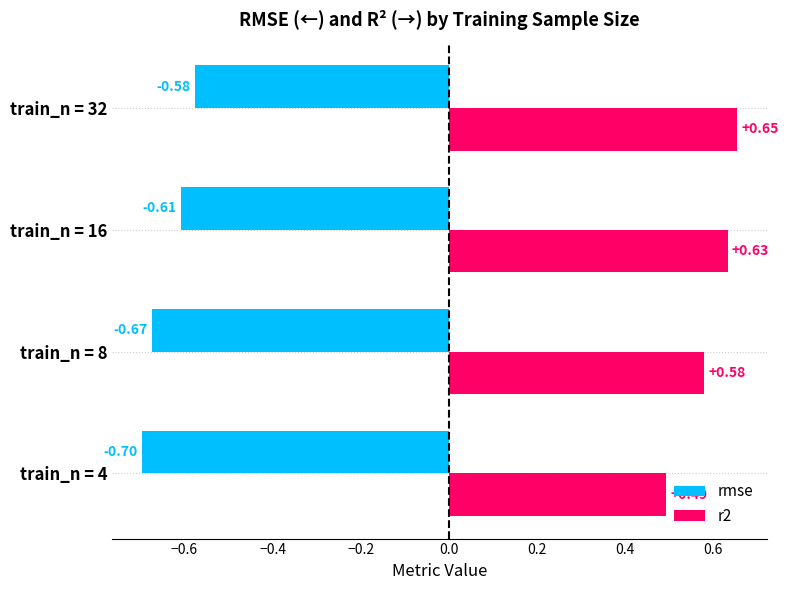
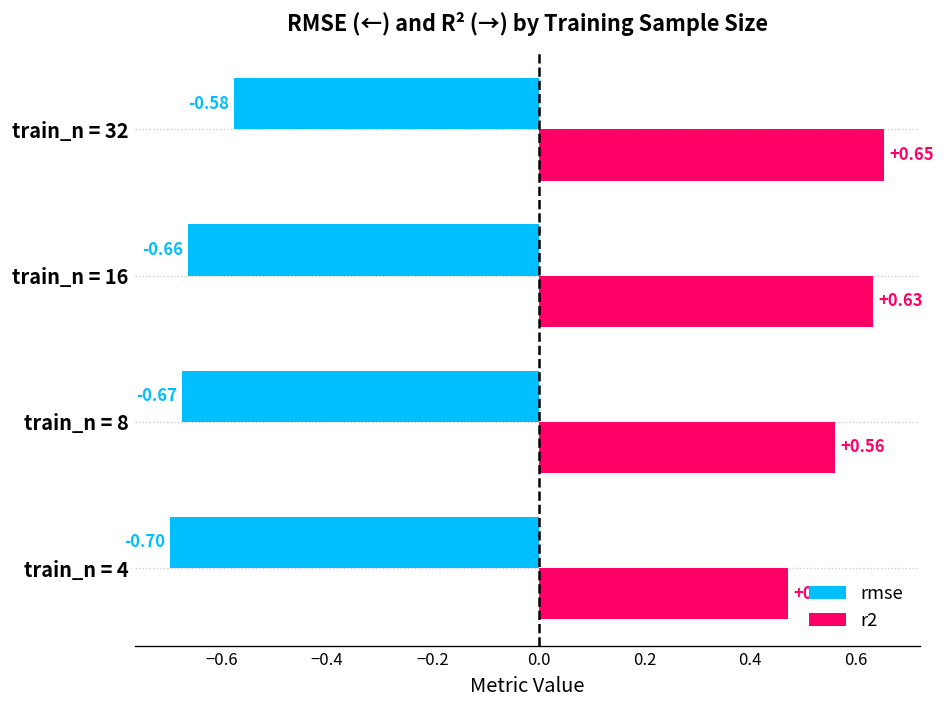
  {
    "rmse": {
      "train_n = 32": "-0.58",
-     "train_n = 16": "-0.61",
+     "train_n = 16": "-0.66",
      "train_n = 8": "-0.67",
      "train_n = 4": "-0.70"
    },
    "r2": {
      "train_n = 32": "+0.65",
      "train_n = 16": "+0.63",
-     "train_n = 8": "+0.58",
-     "train_n = 4": "+0.49"
+     "train_n = 8": "+0.56",
+     "train_n = 4": "+0.47"
    }
  }
